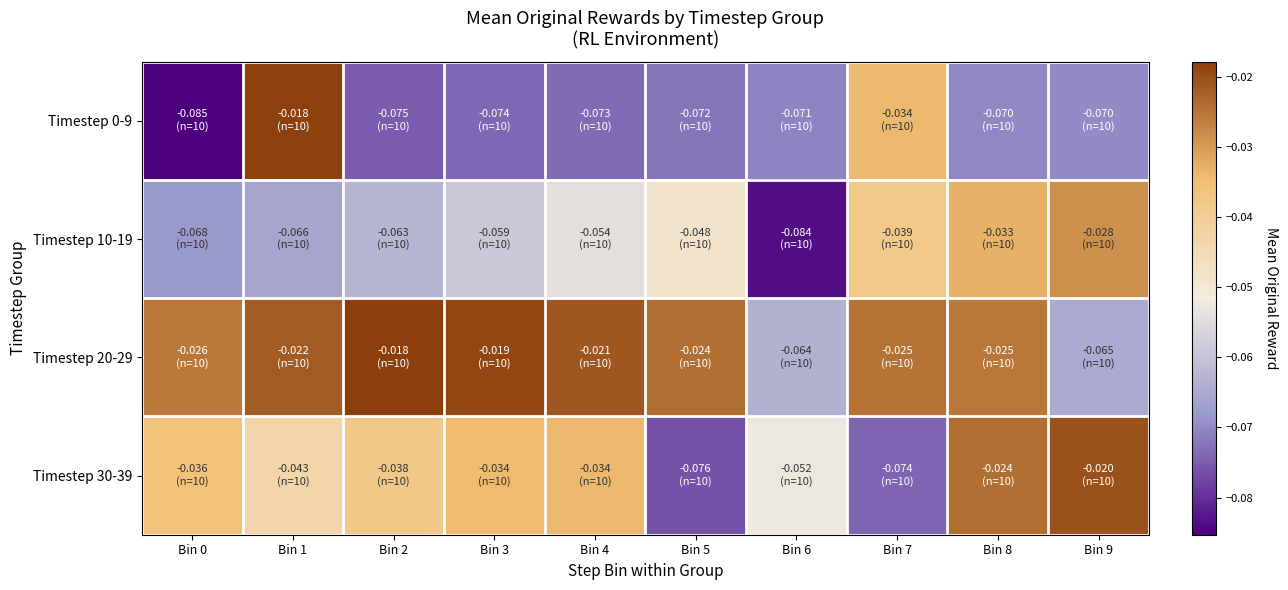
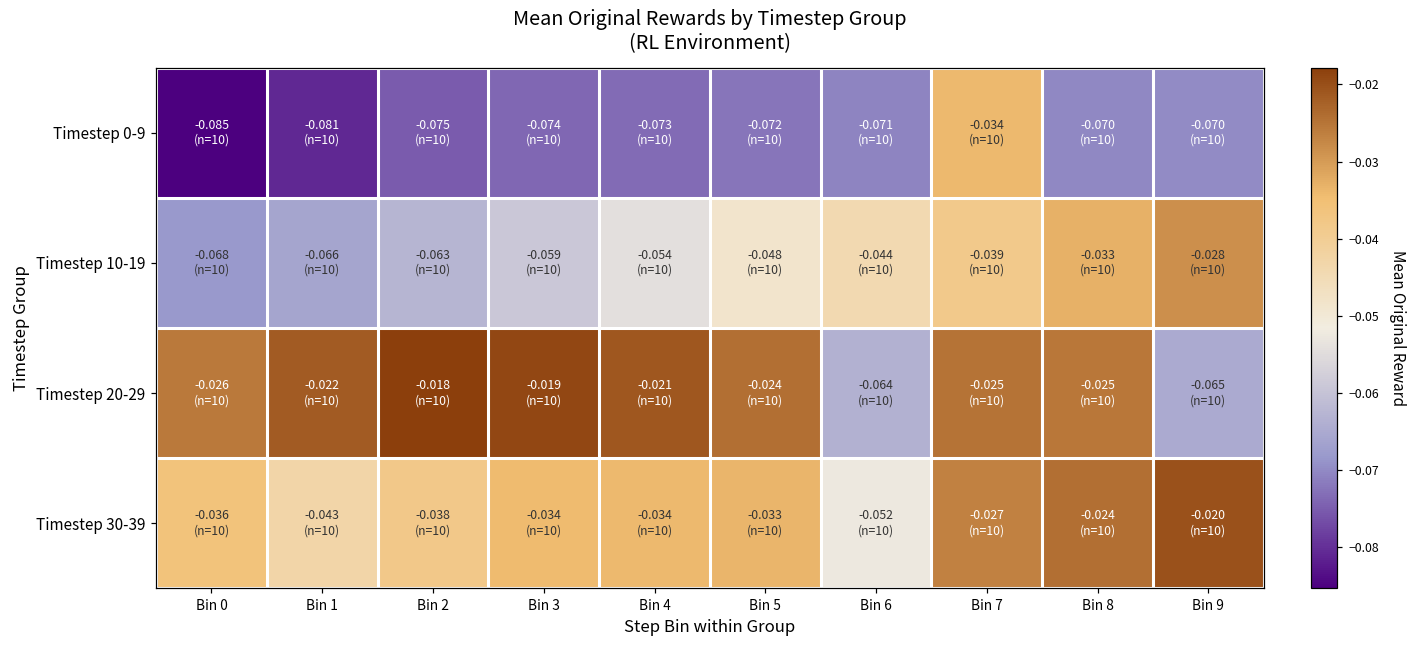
  {
    "Timestep 0-9": {
-     "Bin 1": -0.018
+     "Bin 1": -0.081
    },
    "Timestep 10-19": {
-     "Bin 6": -0.084
+     "Bin 6": -0.044
    },
    "Timestep 30-39": {
-     "Bin 5": -0.076,
-     "Bin 7": -0.074
+     "Bin 5": -0.033,
+     "Bin 7": -0.027
    }
  }
